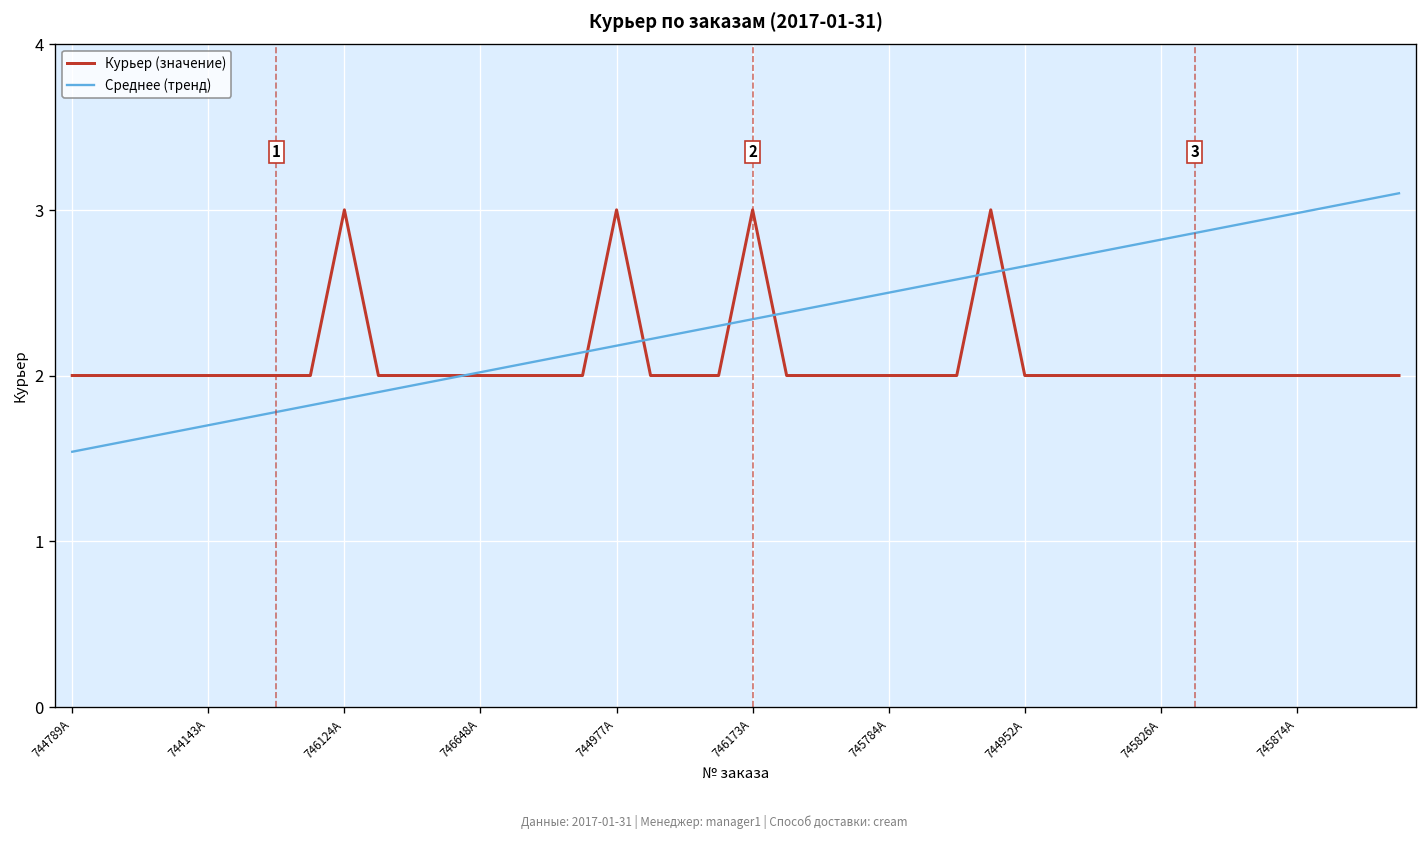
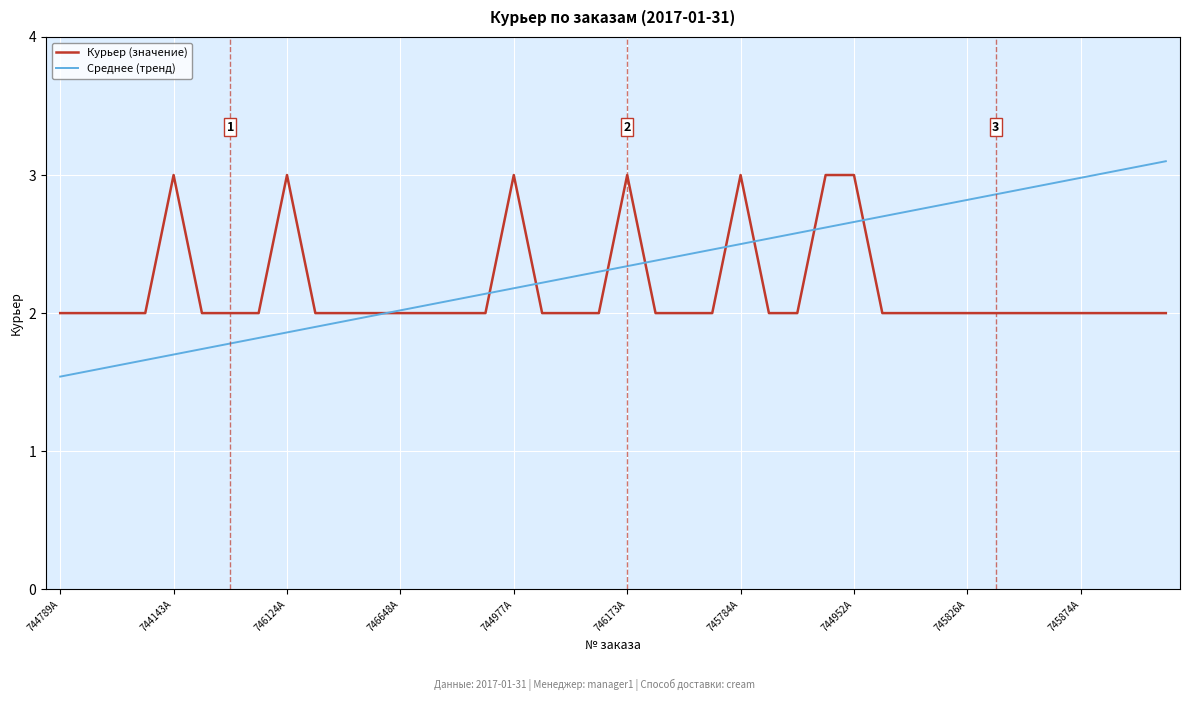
  {
    "Курьер (значение)": {
      "744789A": 2,
-     "744143A": 2,
+     "744143A": 3,
      "746124A": 3,
      "746648A": 2,
      "744977A": 3,
      "746173A": 3,
-     "745784A": 2,
-     "744952A": 2,
+     "745784A": 3,
+     "744952A": 3,
      "745826A": 2,
      "745874A": 2
    },
    "Среднее (тренд)": {
      "744789A": 1.54,
      "744143A": 1.70,
      "746124A": 1.86,
      "746648A": 2.02,
      "744977A": 2.18,
      "746173A": 2.34,
      "745784A": 2.50,
      "744952A": 2.66,
      "745826A": 2.82,
      "745874A": 2.98
    }
  }
